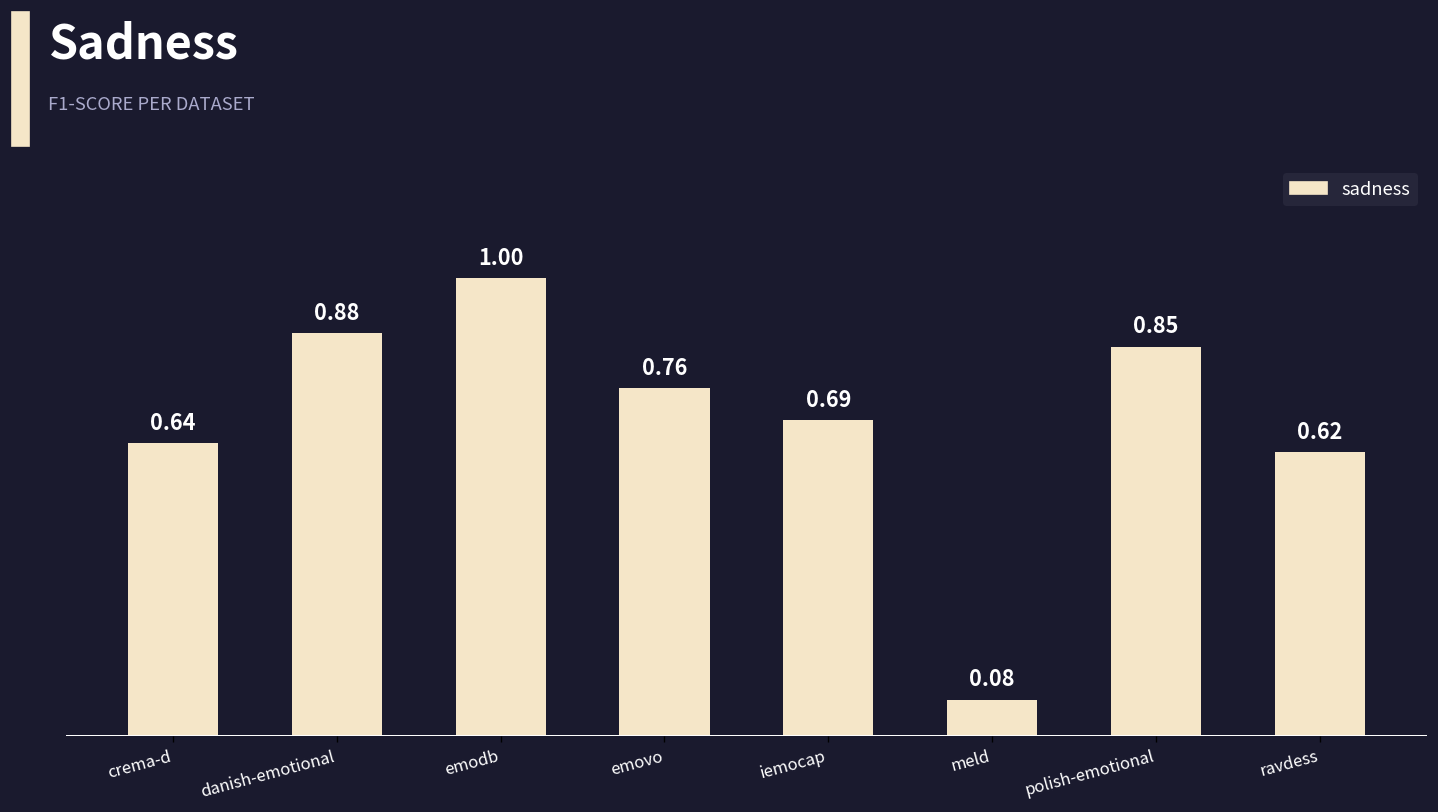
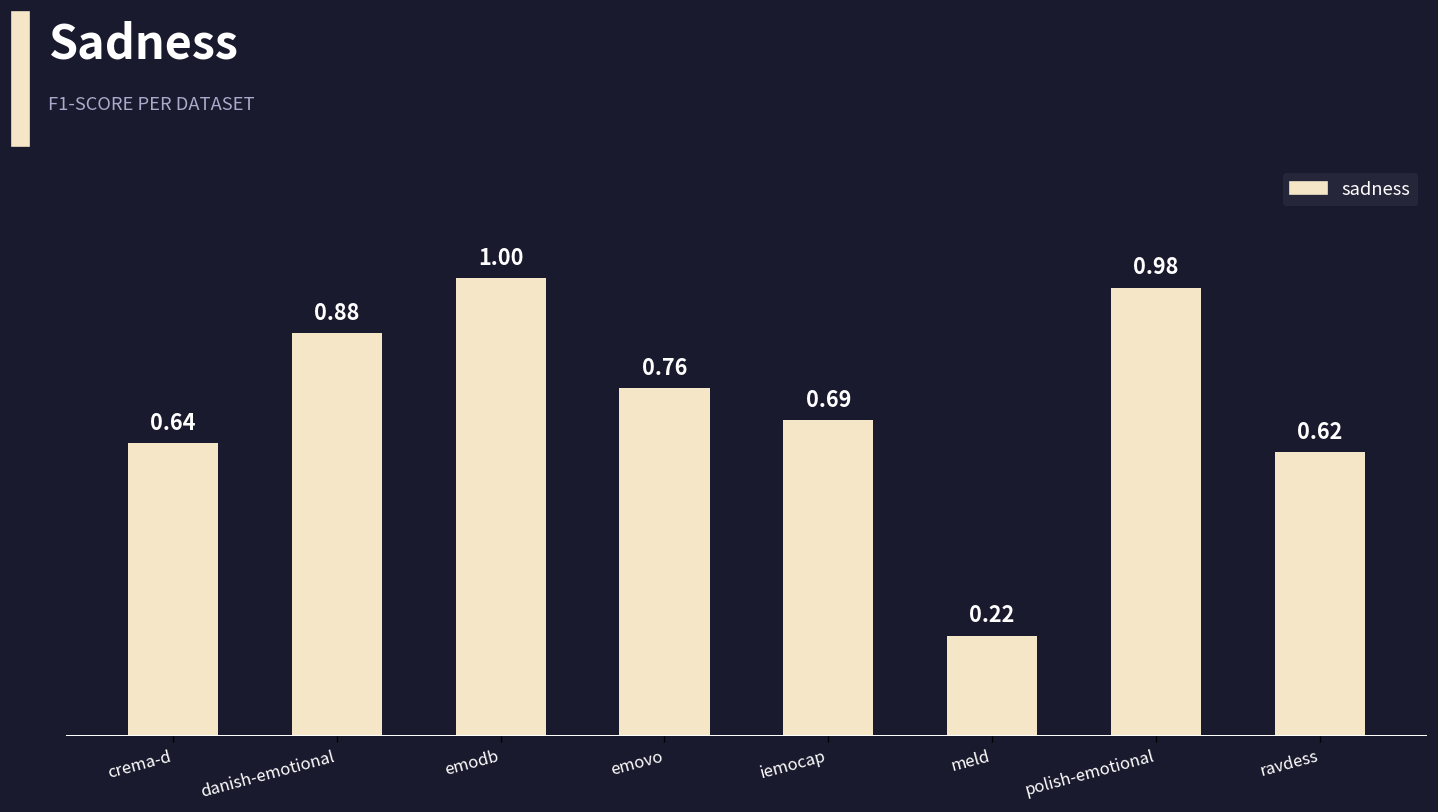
  {
    "crema-d": 0.64,
    "danish-emotional": 0.88,
    "emodb": 1.00,
    "emovo": 0.76,
    "iemocap": 0.69,
-   "meld": 0.08,
-   "polish-emotional": 0.85,
+   "meld": 0.22,
+   "polish-emotional": 0.98,
    "ravdess": 0.62
  }
